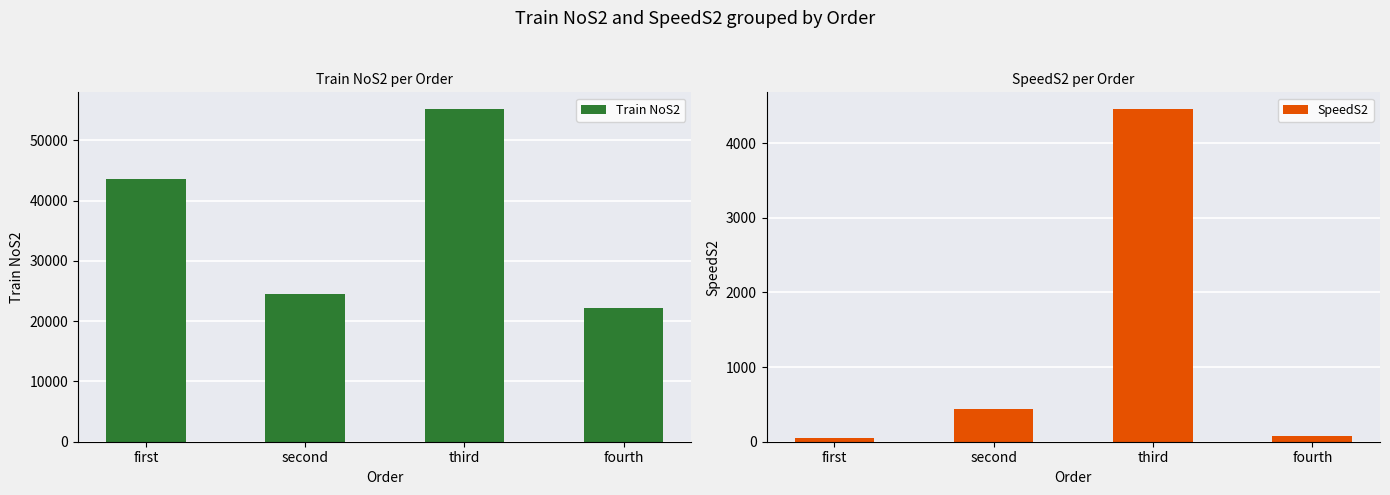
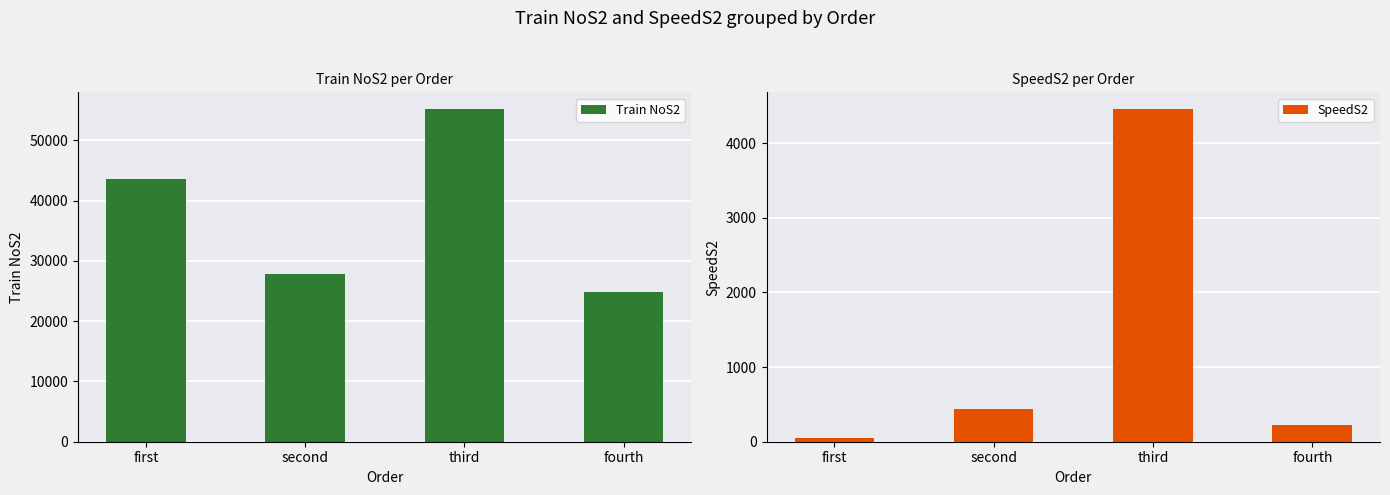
  {
    "Train NoS2 per Order": {
      "first": 44000,
-     "second": 25000,
+     "second": 28000,
      "third": 55000,
-     "fourth": 22000
+     "fourth": 25000
    },
    "SpeedS2 per Order": {
      "first": 100,
      "second": 400,
      "third": 4500,
-     "fourth": 100
+     "fourth": 200
    }
  }
